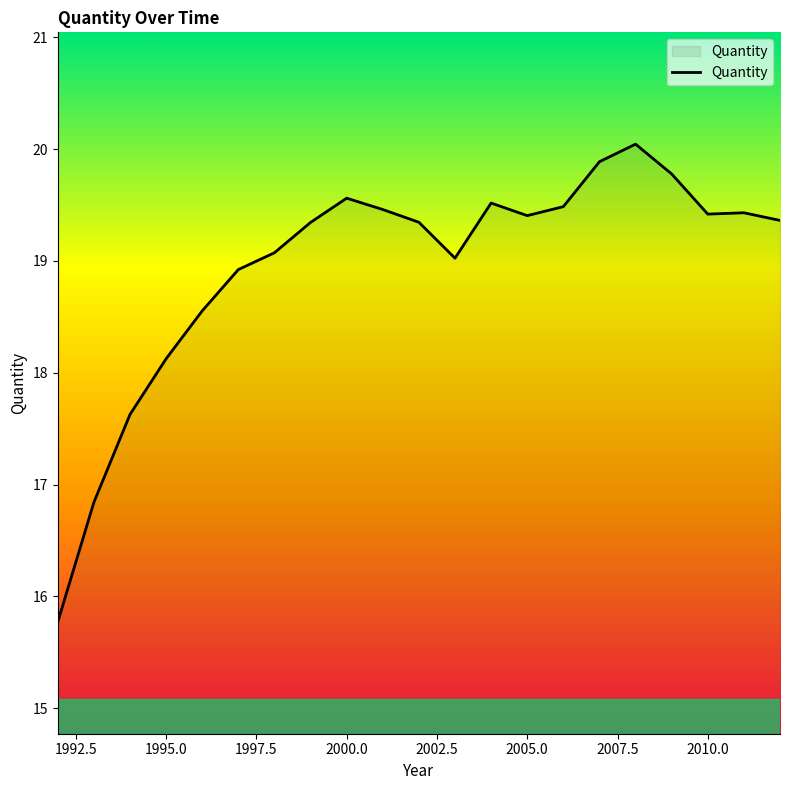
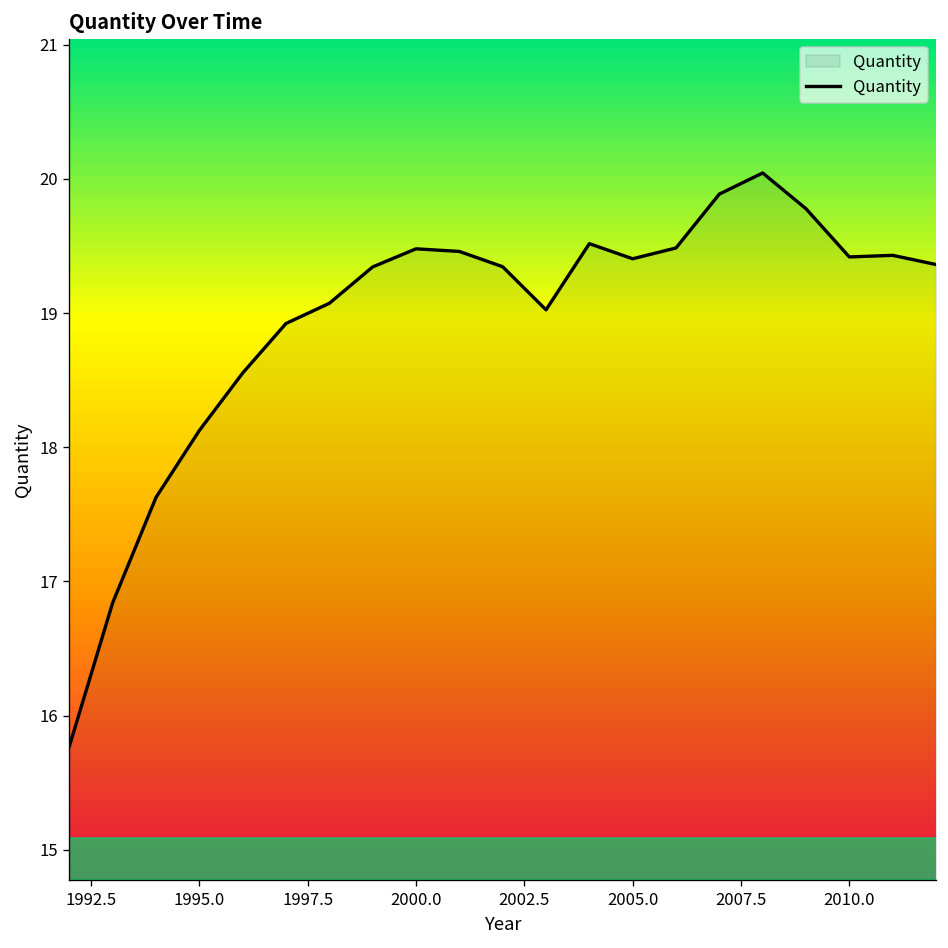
  {
    "1995.0": 18.12,
-   "2000.0": 19.56,
+   "2000.0": 19.48,
    "2005.0": 19.40,
    "2010.0": 19.42
  }
